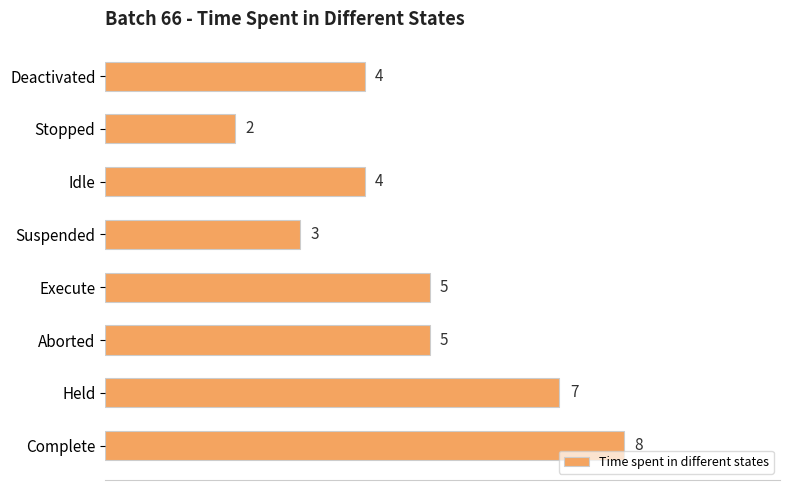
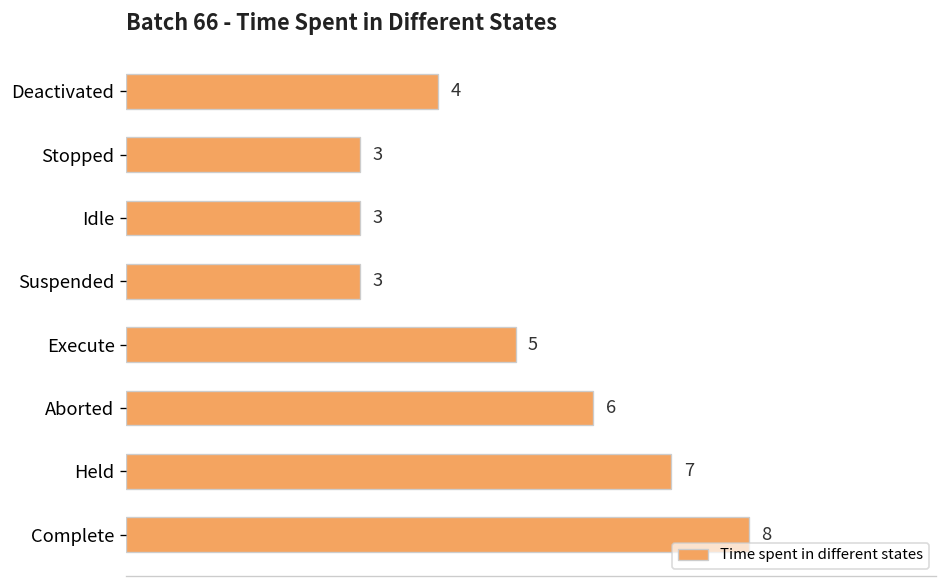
  {
    "Deactivated": 4,
-   "Stopped": 2,
-   "Idle": 4,
+   "Stopped": 3,
+   "Idle": 3,
    "Suspended": 3,
    "Execute": 5,
-   "Aborted": 5,
+   "Aborted": 6,
    "Held": 7
  }
